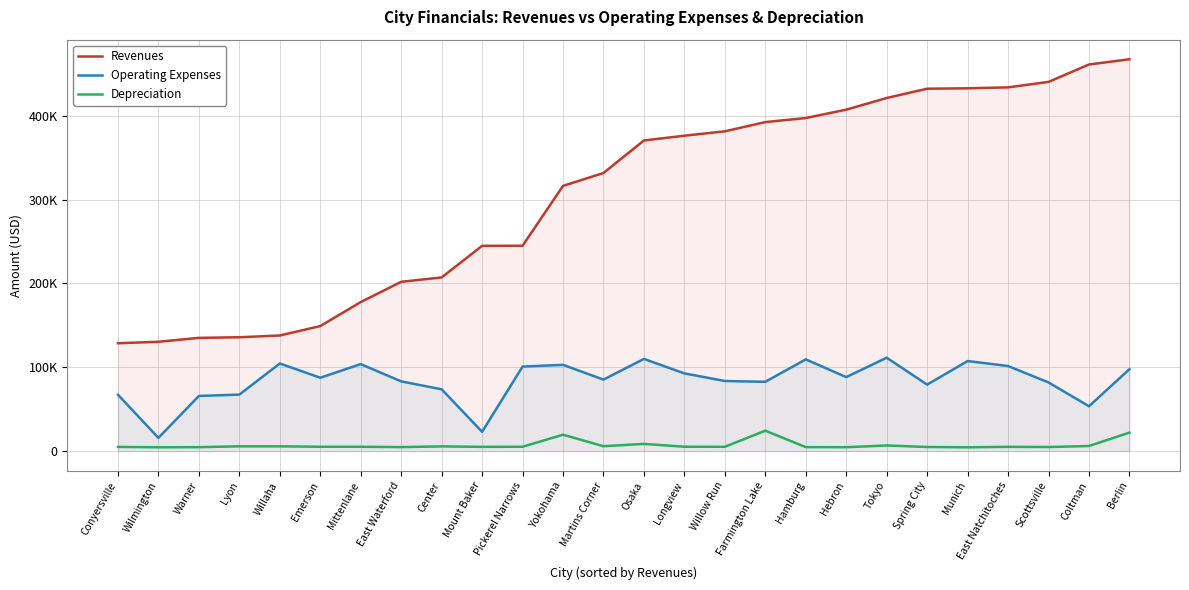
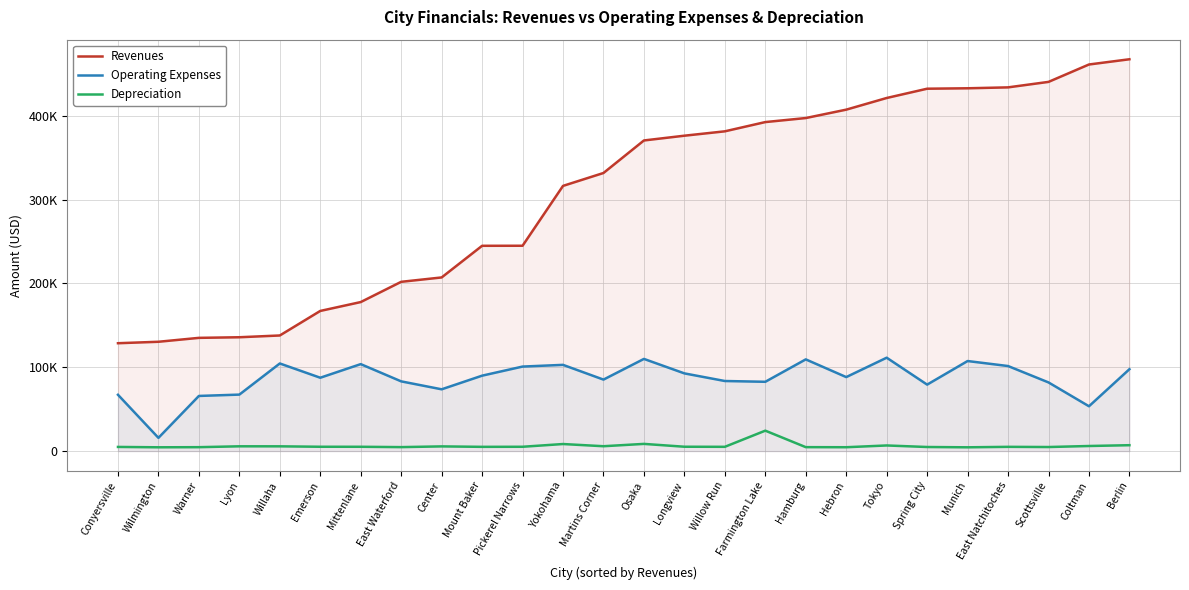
  {
    "Revenues": {
      "Conyersville": 130000,
      "Wilmington": 130000,
      "Warner": 140000,
      "Lyon": 140000,
      "Willaha": 140000,
-     "Emerson": 150000,
+     "Emerson": 170000,
      "Mittenlane": 180000,
      "East Waterford": 200000,
      "Center": 210000,
      "Mount Baker": 240000,
      "Pickerel Narrows": 240000,
      "Yokohama": 320000,
      "Martins Corner": 330000,
      "Osaka": 370000,
      "Longview": 380000,
      "Willow Run": 380000,
      "Farmington Lake": 390000,
      "Hamburg": 400000,
      "Hebron": 410000,
      "Tokyo": 420000,
      "Spring City": 430000,
      "Munich": 430000,
      "East Natchitoches": 430000,
      "Scottsville": 440000,
      "Coltman": 460000,
      "Berlin": 470000
    },
    "Operating Expenses": {
      "Conyersville": 70000,
      "Wilmington": 20000,
      "Warner": 70000,
      "Lyon": 70000,
      "Willaha": 100000,
      "Emerson": 90000,
      "Mittenlane": 100000,
      "East Waterford": 80000,
      "Center": 70000,
-     "Mount Baker": 20000,
+     "Mount Baker": 90000,
      "Pickerel Narrows": 100000,
      "Yokohama": 100000,
      "Martins Corner": 90000,
      "Osaka": 110000,
      "Longview": 90000,
      "Willow Run": 80000,
      "Farmington Lake": 80000,
      "Hamburg": 110000,
      "Hebron": 90000,
      "Tokyo": 110000,
      "Spring City": 80000,
      "Munich": 110000,
      "East Natchitoches": 100000,
      "Scottsville": 80000,
      "Coltman": 50000,
      "Berlin": 100000
    },
    "Depreciation": {
      "Conyersville": 0,
      "Wilmington": 0,
      "Warner": 0,
      "Lyon": 10000,
      "Willaha": 10000,
      "Emerson": 10000,
      "Mittenlane": 10000,
      "East Waterford": 0,
      "Center": 10000,
      "Mount Baker": 10000,
      "Pickerel Narrows": 10000,
-     "Yokohama": 20000,
+     "Yokohama": 10000,
      "Martins Corner": 10000,
      "Osaka": 10000,
      "Longview": 10000,
      "Willow Run": 10000,
      "Farmington Lake": 20000,
      "Hamburg": 0,
      "Hebron": 0,
      "Tokyo": 10000,
      "Spring City": 0,
      "Munich": 0,
      "East Natchitoches": 10000,
      "Scottsville": 0,
      "Coltman": 10000,
-     "Berlin": 20000
+     "Berlin": 10000
    }
  }
